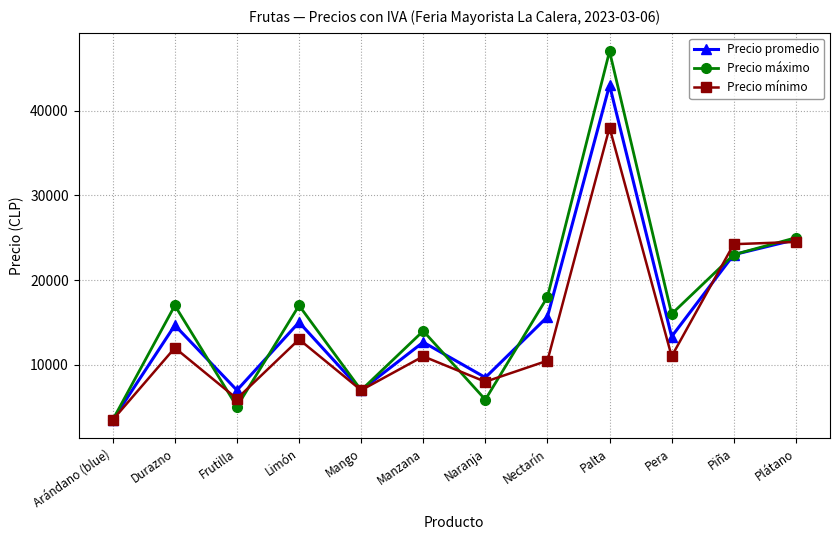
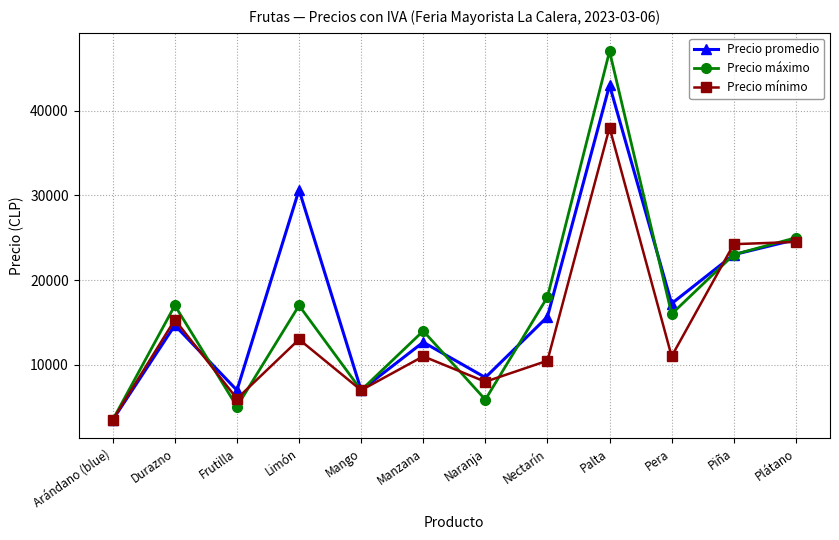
  {
    "Precio promedio": {
      "Durazno": 15000,
      "Frutilla": 7000,
-     "Limón": 15000,
+     "Limón": 31000,
      "Manzana": 13000,
      "Naranja": 9000,
      "Nectarín": 16000,
      "Palta": 43000,
-     "Pera": 13000
+     "Pera": 17000
    },
    "Precio máximo": {
      "Durazno": 17000,
      "Frutilla": 5000,
      "Limón": 17000,
      "Manzana": 14000,
      "Naranja": 6000,
      "Nectarín": 18000,
      "Palta": 47000,
      "Pera": 16000
    },
    "Precio mínimo": {
-     "Durazno": 12000,
+     "Durazno": 15000,
      "Frutilla": 6000,
      "Limón": 13000,
      "Manzana": 11000,
      "Naranja": 8000,
      "Nectarín": 10000,
      "Palta": 38000,
      "Pera": 11000,
      "Piña": 24000
    }
  }
